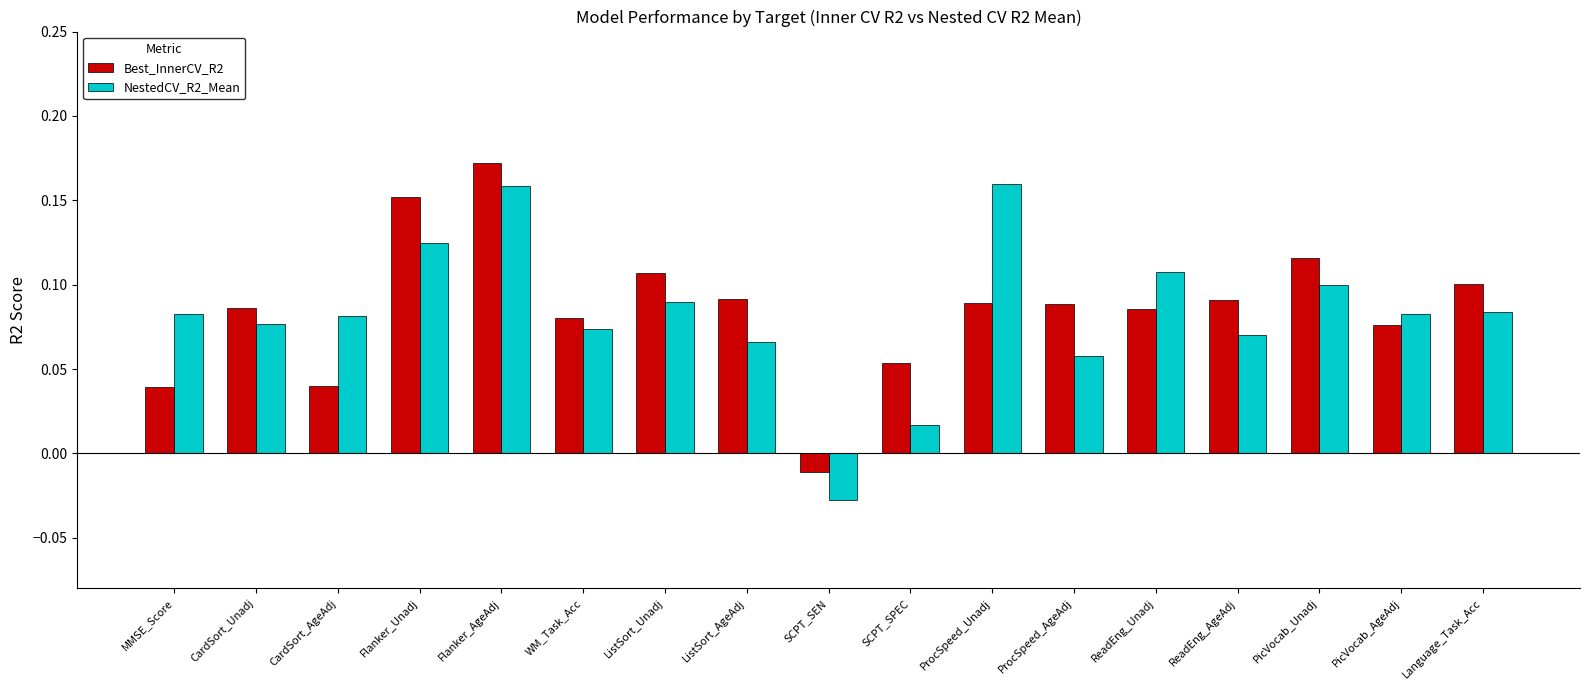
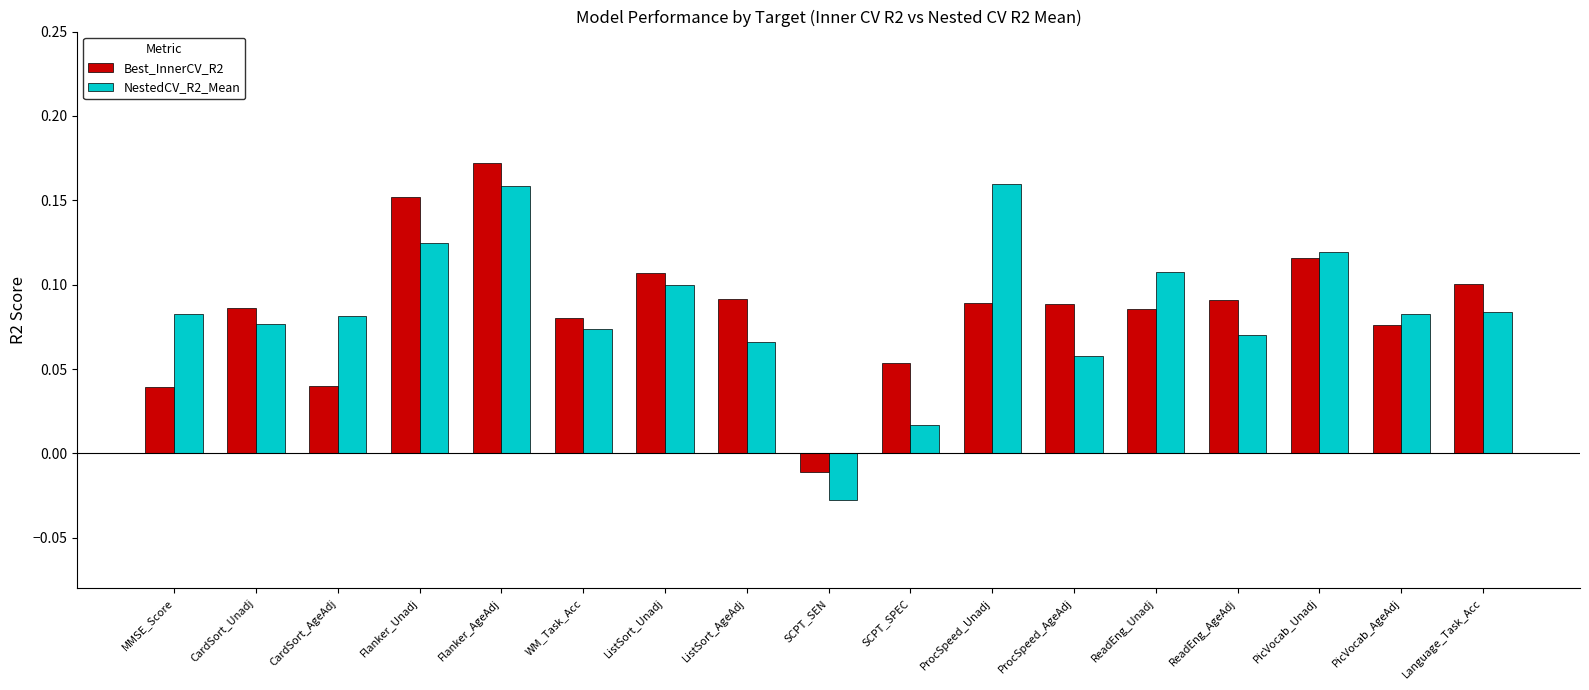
  {
    "Best_InnerCV_R2": {
      "MMSE_Score": 0.040,
      "CardSort_Unadj": 0.086,
      "CardSort_AgeAdj": 0.040,
      "Flanker_Unadj": 0.152,
      "Flanker_AgeAdj": 0.172,
      "WM_Task_Acc": 0.080,
      "ListSort_Unadj": 0.107,
      "ListSort_AgeAdj": 0.091,
      "SCPT_SEN": -0.011,
      "SCPT_SPEC": 0.054,
      "ProcSpeed_Unadj": 0.089,
      "ProcSpeed_AgeAdj": 0.089,
      "ReadEng_Unadj": 0.086,
      "ReadEng_AgeAdj": 0.091,
      "PicVocab_Unadj": 0.116,
      "PicVocab_AgeAdj": 0.076,
      "Language_Task_Acc": 0.100
    },
    "NestedCV_R2_Mean": {
      "MMSE_Score": 0.082,
      "CardSort_Unadj": 0.077,
      "CardSort_AgeAdj": 0.082,
      "Flanker_Unadj": 0.125,
      "Flanker_AgeAdj": 0.158,
      "WM_Task_Acc": 0.074,
-     "ListSort_Unadj": 0.090,
+     "ListSort_Unadj": 0.100,
      "ListSort_AgeAdj": 0.066,
      "SCPT_SEN": -0.028,
      "SCPT_SPEC": 0.017,
      "ProcSpeed_Unadj": 0.160,
      "ProcSpeed_AgeAdj": 0.058,
      "ReadEng_Unadj": 0.107,
      "ReadEng_AgeAdj": 0.070,
-     "PicVocab_Unadj": 0.100,
+     "PicVocab_Unadj": 0.119,
      "PicVocab_AgeAdj": 0.083,
      "Language_Task_Acc": 0.084
    }
  }
